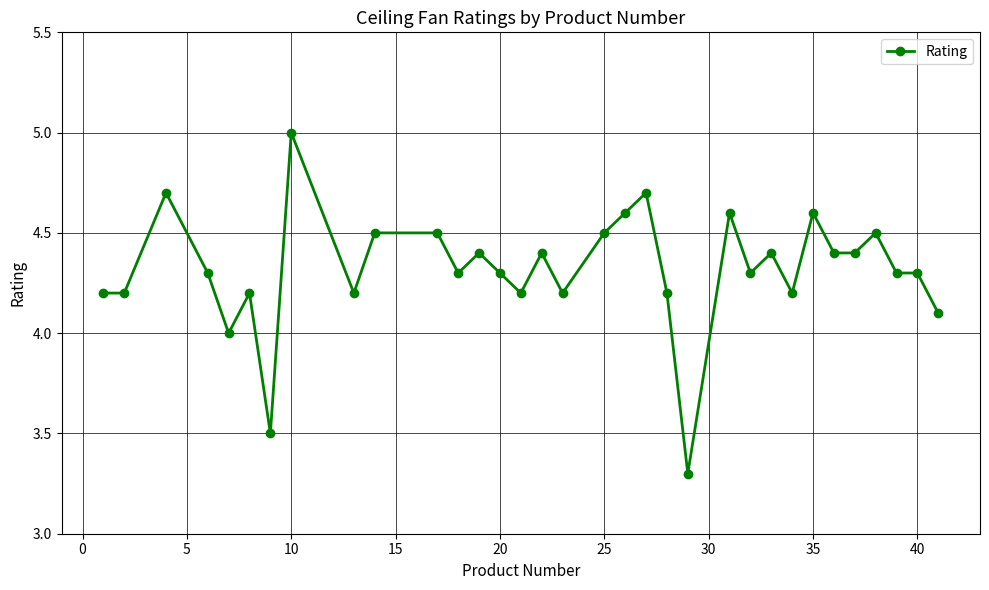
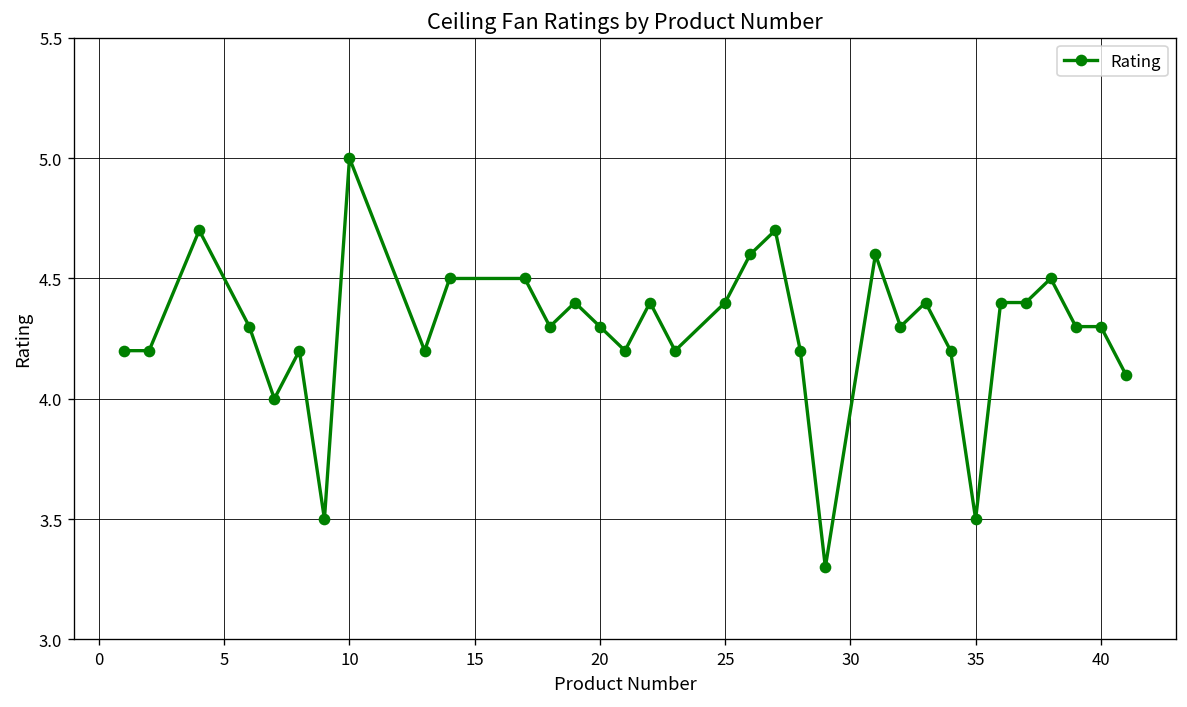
  {
    "10": 5.0,
    "20": 4.3,
-   "25": 4.5,
-   "35": 4.6,
+   "25": 4.4,
+   "35": 3.5,
    "40": 4.3
  }
